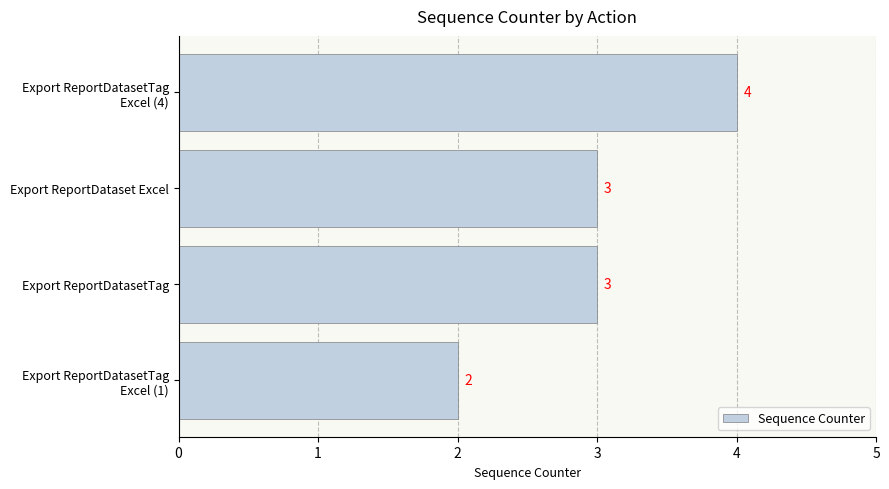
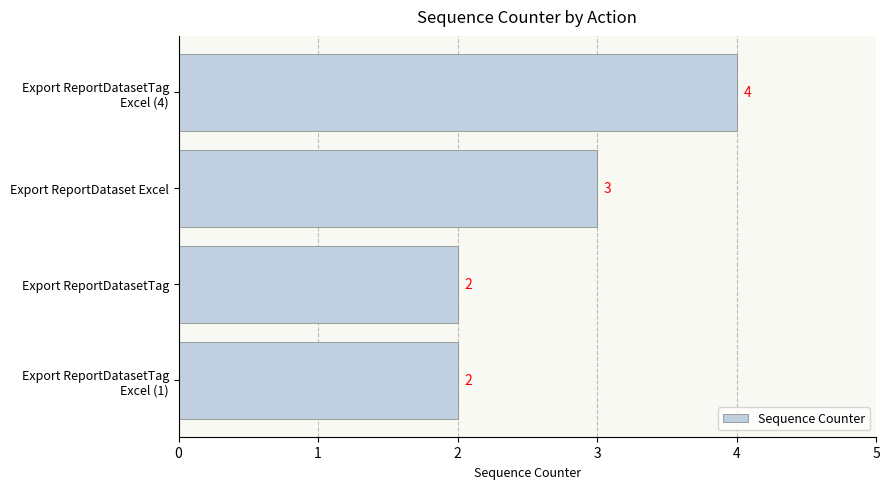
  {
    "Export ReportDatasetTag Excel (4)": 4,
    "Export ReportDataset Excel": 3,
-   "Export ReportDatasetTag": 3,
+   "Export ReportDatasetTag": 2,
    "Export ReportDatasetTag Excel (1)": 2
  }
